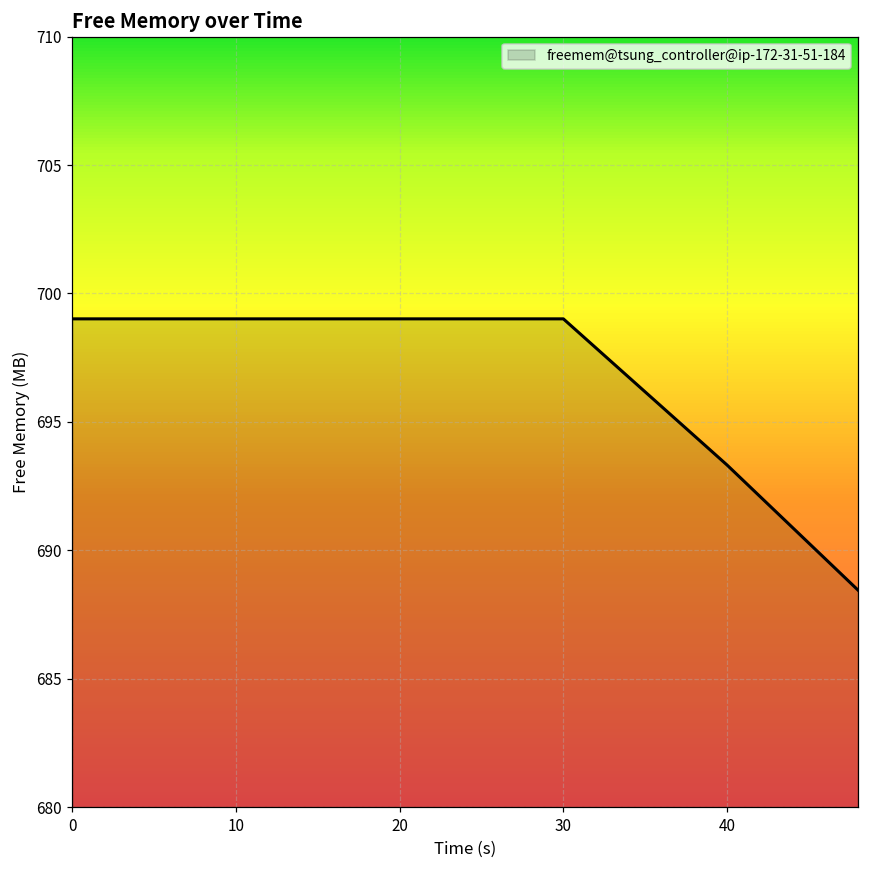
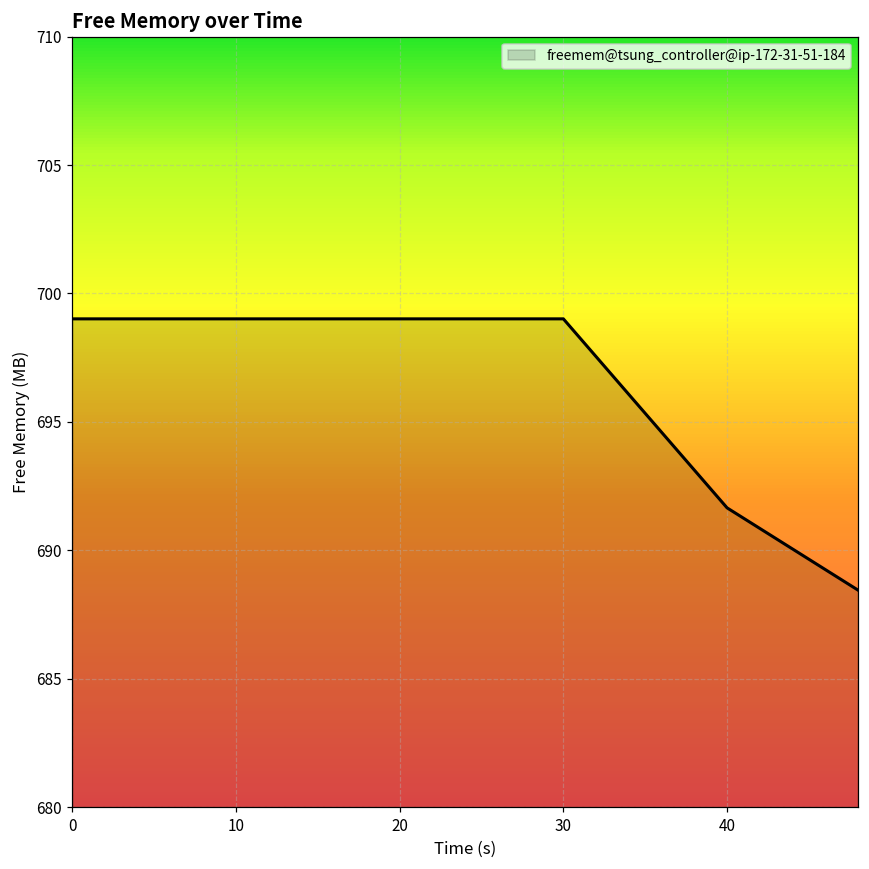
  {
    "0": 699.0,
    "10": 699.0,
    "20": 699.0,
    "30": 699.0,
-   "40": 693.3
+   "40": 691.7
  }
